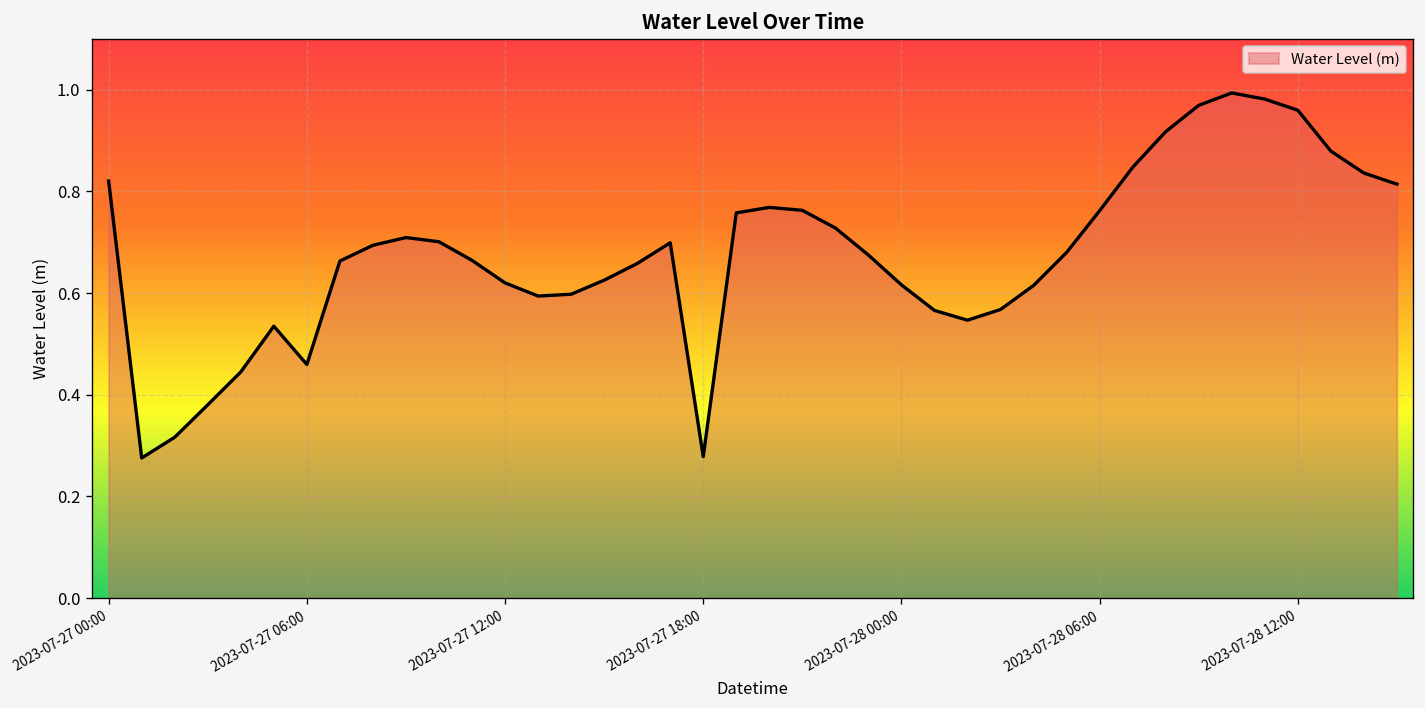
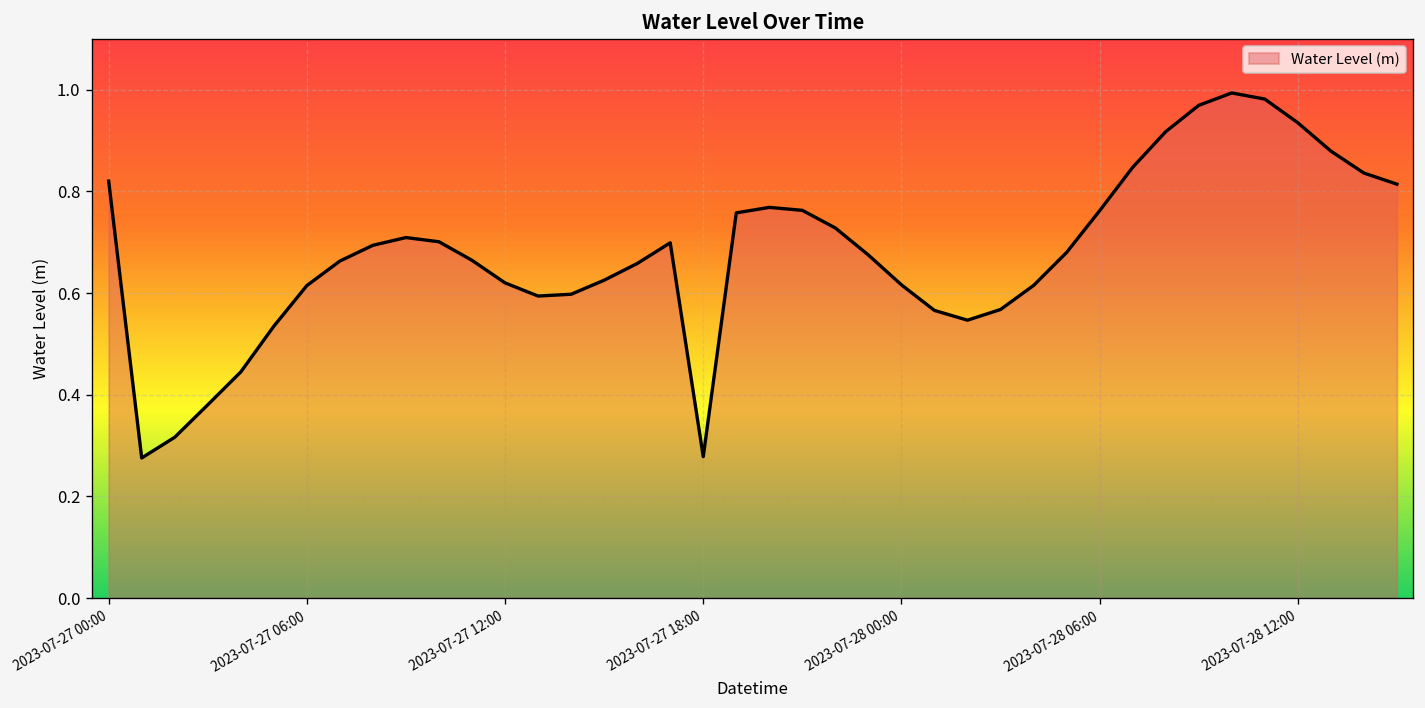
  {
    "2023-07-27 00:00": 0.82,
-   "2023-07-27 06:00": 0.46,
+   "2023-07-27 06:00": 0.61,
    "2023-07-27 12:00": 0.62,
    "2023-07-27 18:00": 0.28,
    "2023-07-28 00:00": 0.62,
    "2023-07-28 06:00": 0.76,
-   "2023-07-28 12:00": 0.96
+   "2023-07-28 12:00": 0.93
  }
